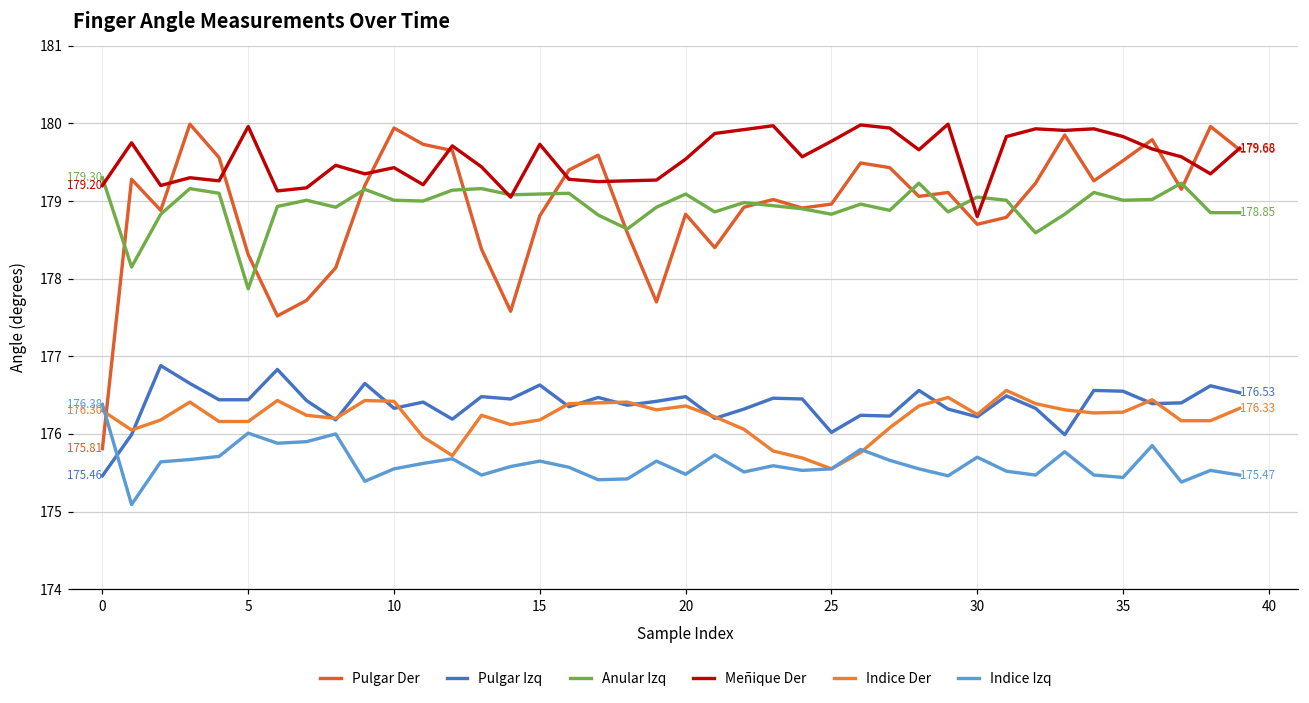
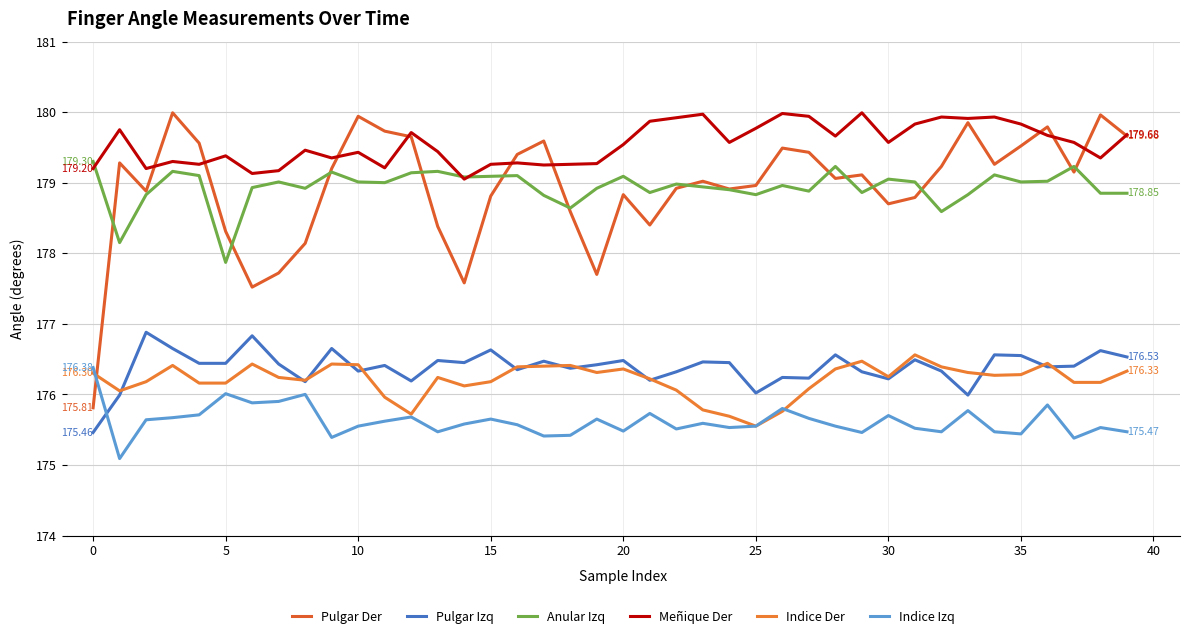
  {
    "Anular Izq": {
      "5": 177.9,
      "10": 179.0,
      "15": 179.1,
      "20": 179.1,
      "25": 178.8,
      "30": 179.1,
      "35": 179.0
    },
    "Meñique Der": {
-     "5": 180.0,
+     "5": 179.4,
      "10": 179.4,
-     "15": 179.7,
+     "15": 179.3,
      "20": 179.5,
      "25": 179.8,
-     "30": 178.8,
+     "30": 179.6,
      "35": 179.8
    }
  }
